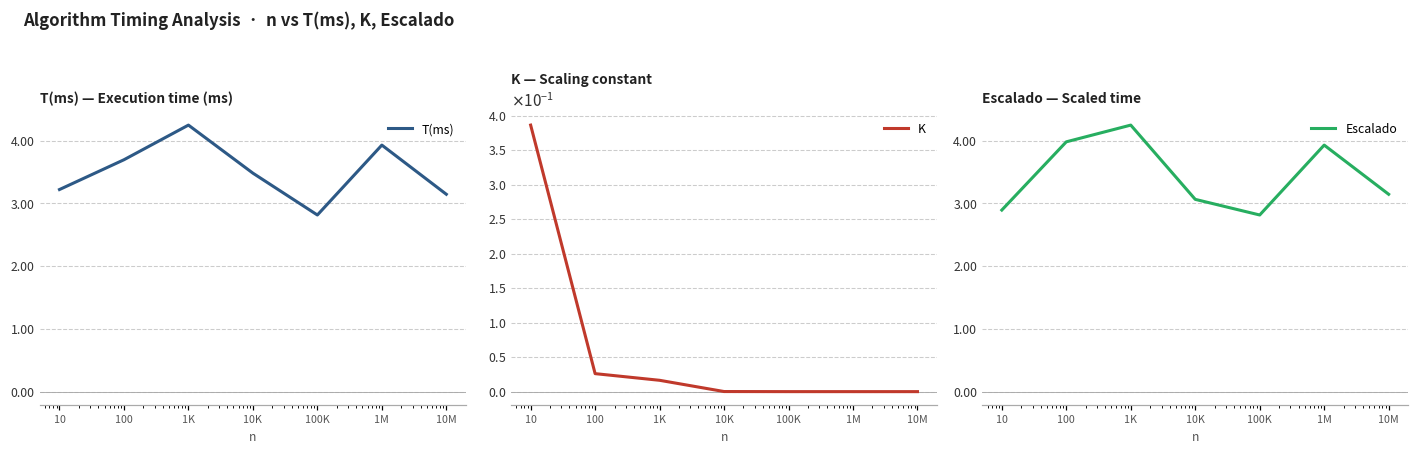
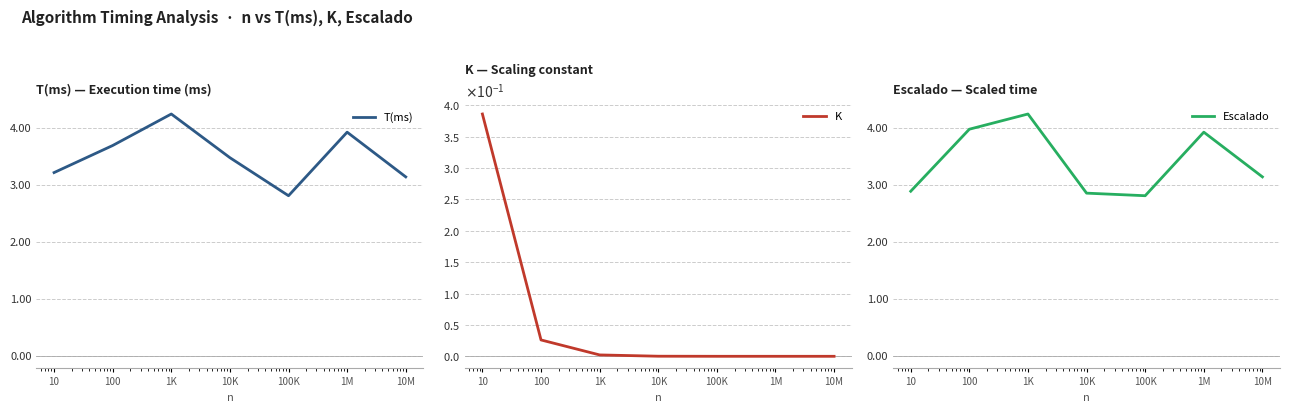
  {
    "T(ms) — Execution time (ms)": {
      "10": 3.2,
      "100": 3.7,
      "1K": 4.2,
      "10K": 3.5,
      "100K": 2.8,
      "1M": 3.9,
      "10M": 3.1
    },
    "K — Scaling constant": {
      "10": 0.39,
      "100": 0.03,
-     "1K": 0.02,
+     "1K": 0.00,
      "10K": 0.00,
      "100K": 0.00,
      "1M": 0.00,
      "10M": 0.00
    },
    "Escalado — Scaled time": {
      "10": 2.9,
      "100": 4.0,
      "1K": 4.2,
-     "10K": 3.1,
+     "10K": 2.9,
      "100K": 2.8,
      "1M": 3.9,
      "10M": 3.1
    }
  }
